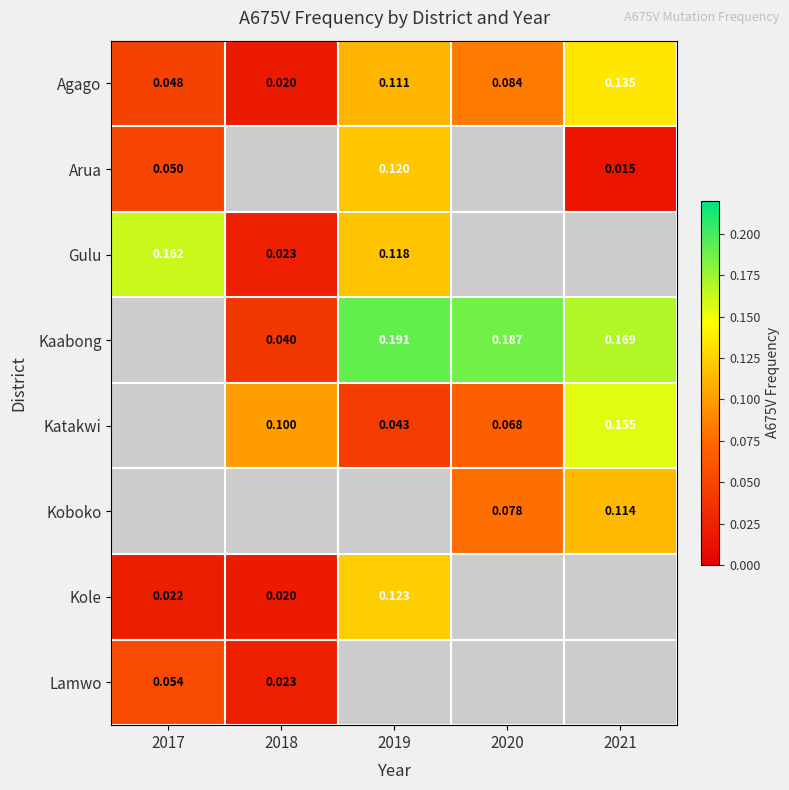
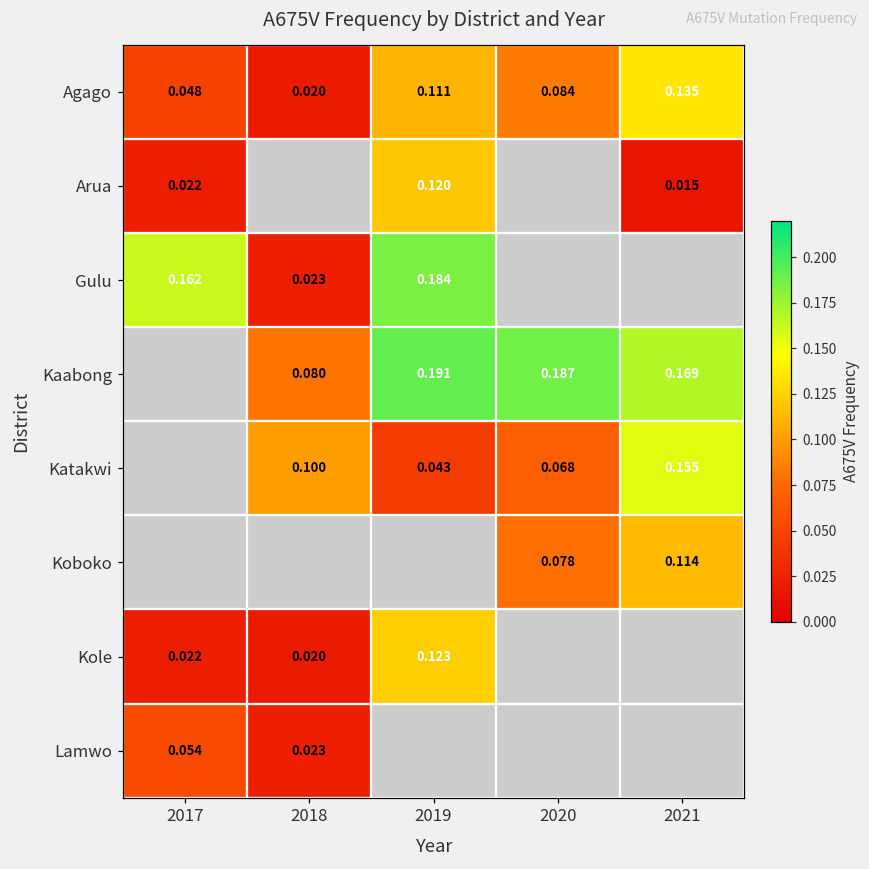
  {
    "Agago": {
      "2017": 0.048,
      "2018": 0.020,
      "2019": 0.111,
      "2020": 0.084,
      "2021": 0.135
    },
    "Arua": {
-     "2017": 0.050,
+     "2017": 0.022,
      "2019": 0.120,
      "2021": 0.015
    },
    "Gulu": {
      "2017": 0.162,
      "2018": 0.023,
-     "2019": 0.118
+     "2019": 0.184
    },
    "Kaabong": {
-     "2018": 0.040,
+     "2018": 0.080,
      "2019": 0.191,
      "2020": 0.187,
      "2021": 0.169
    },
    "Katakwi": {
      "2018": 0.100,
      "2019": 0.043,
      "2020": 0.068,
      "2021": 0.155
    },
    "Koboko": {
      "2020": 0.078,
      "2021": 0.114
    },
    "Kole": {
      "2017": 0.022,
      "2018": 0.020,
      "2019": 0.123
    },
    "Lamwo": {
      "2017": 0.054,
      "2018": 0.023
    }
  }
